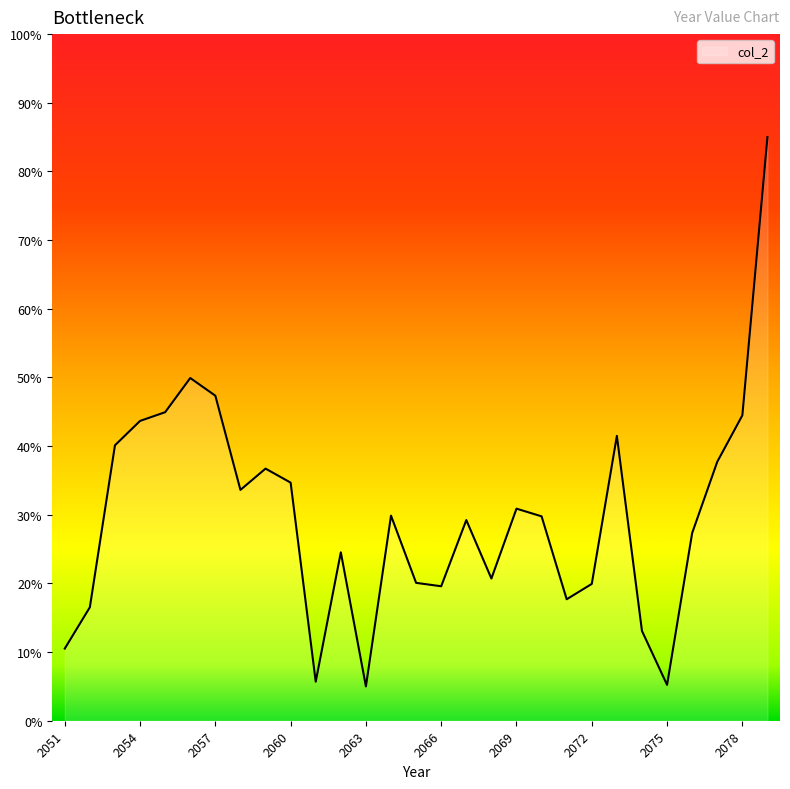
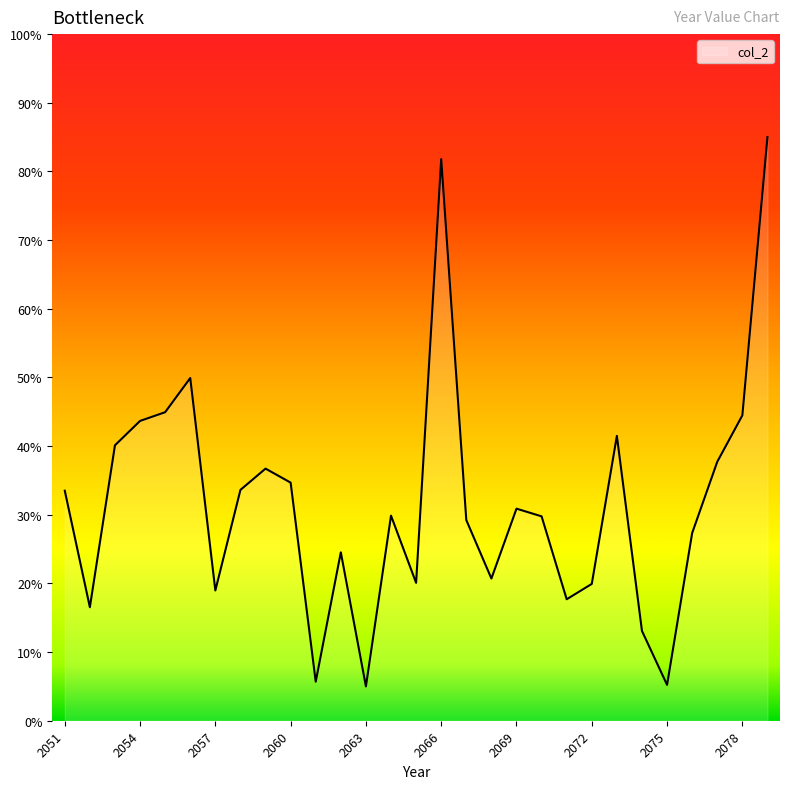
  {
-   "2051": "11%",
+   "2051": "34%",
    "2054": "44%",
-   "2057": "47%",
+   "2057": "19%",
    "2060": "35%",
    "2063": "5%",
-   "2066": "20%",
+   "2066": "82%",
    "2069": "31%",
    "2072": "20%",
    "2075": "5%",
    "2078": "44%"
  }
